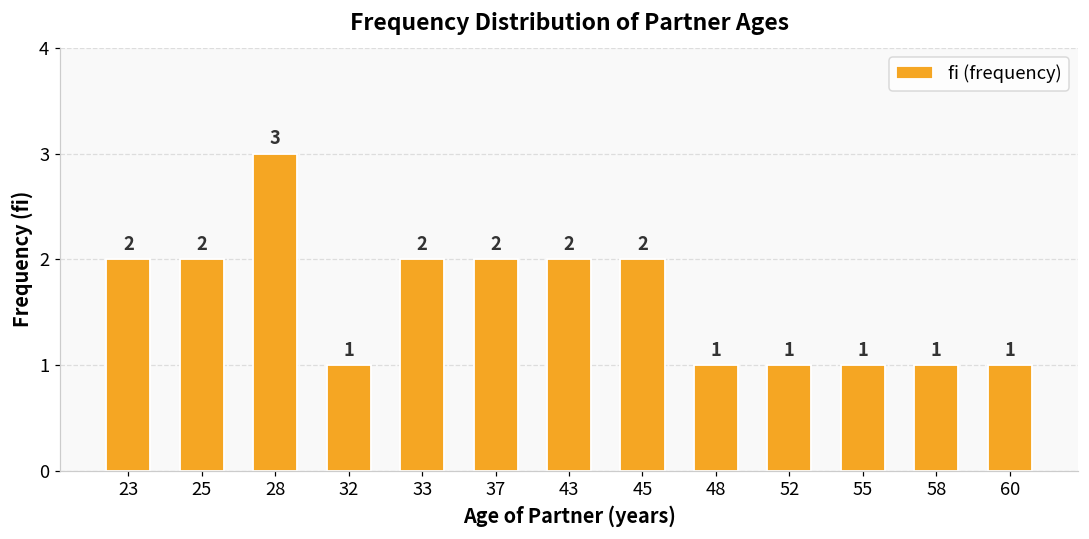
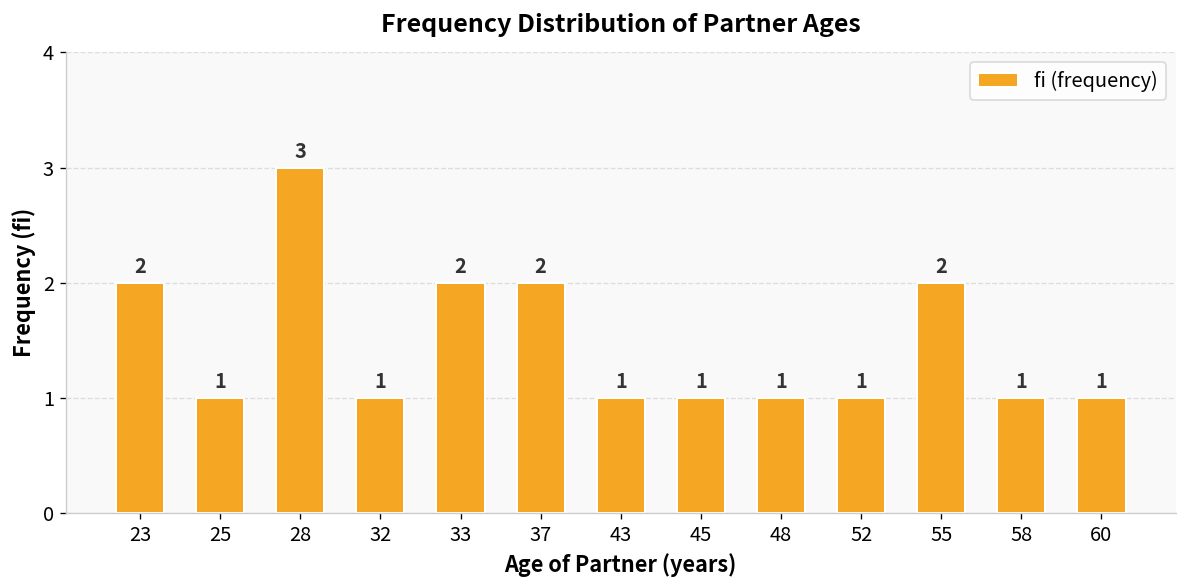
  {
    "23": 2,
-   "25": 2,
+   "25": 1,
    "28": 3,
    "32": 1,
    "33": 2,
    "37": 2,
-   "43": 2,
-   "45": 2,
+   "43": 1,
+   "45": 1,
    "48": 1,
    "52": 1,
-   "55": 1,
+   "55": 2,
    "58": 1,
    "60": 1
  }
